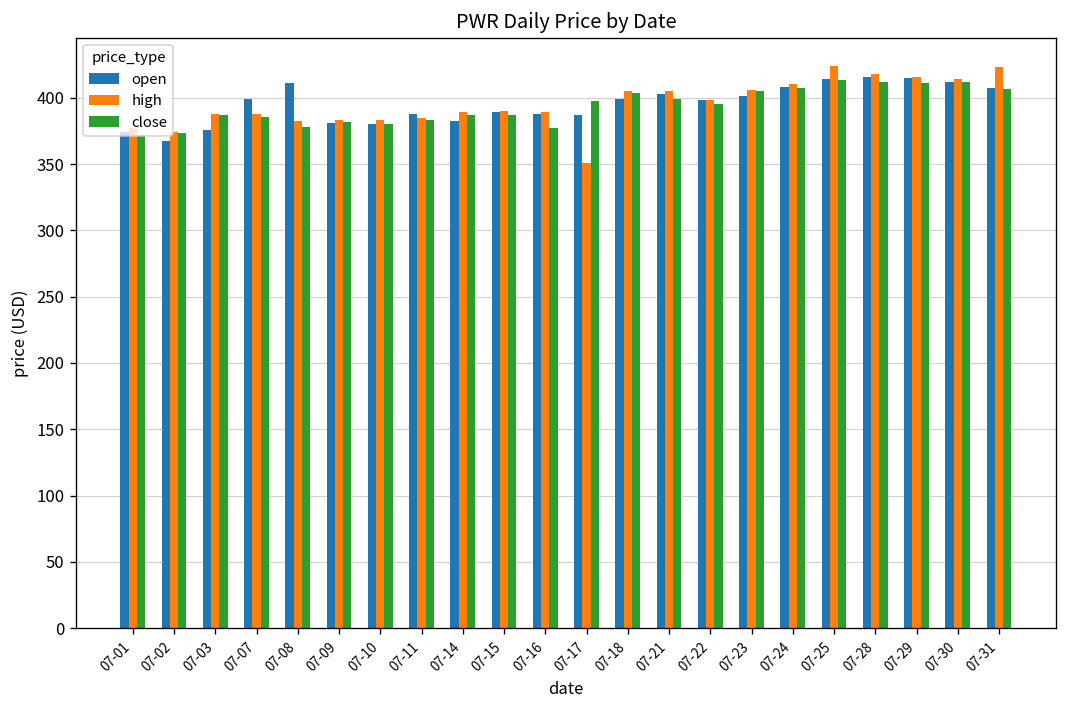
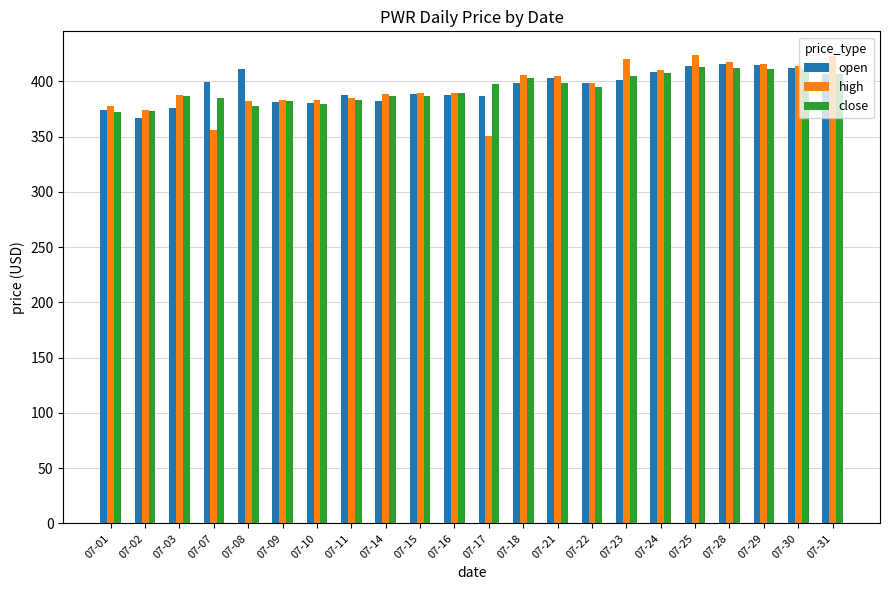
  {
    "open": {
      "07-01": 374,
      "07-02": 367,
      "07-03": 376,
      "07-07": 399,
      "07-08": 411,
      "07-09": 381,
      "07-10": 380,
      "07-11": 388,
      "07-14": 382,
      "07-15": 389,
      "07-16": 387,
      "07-17": 387,
      "07-18": 399,
      "07-21": 403,
      "07-22": 398,
      "07-23": 401,
      "07-24": 408,
      "07-25": 414,
      "07-28": 415,
      "07-29": 415,
      "07-30": 412
    },
    "high": {
      "07-01": 377,
      "07-02": 374,
      "07-03": 387,
-     "07-07": 387,
+     "07-07": 356,
      "07-08": 383,
      "07-09": 383,
      "07-10": 383,
      "07-11": 385,
      "07-14": 389,
      "07-15": 390,
      "07-16": 389,
      "07-17": 351,
      "07-18": 405,
      "07-21": 405,
      "07-22": 398,
-     "07-23": 406,
+     "07-23": 420,
      "07-24": 410,
      "07-25": 424,
      "07-28": 418,
      "07-29": 415,
      "07-30": 414
    },
    "close": {
      "07-01": 372,
      "07-02": 374,
      "07-03": 387,
      "07-07": 385,
      "07-08": 378,
      "07-09": 382,
      "07-10": 380,
      "07-11": 384,
      "07-14": 387,
      "07-15": 387,
-     "07-16": 377,
+     "07-16": 389,
      "07-17": 398,
      "07-18": 404,
      "07-21": 399,
      "07-22": 395,
      "07-23": 405,
      "07-24": 407,
      "07-25": 413,
      "07-28": 412,
      "07-29": 411
    }
  }
